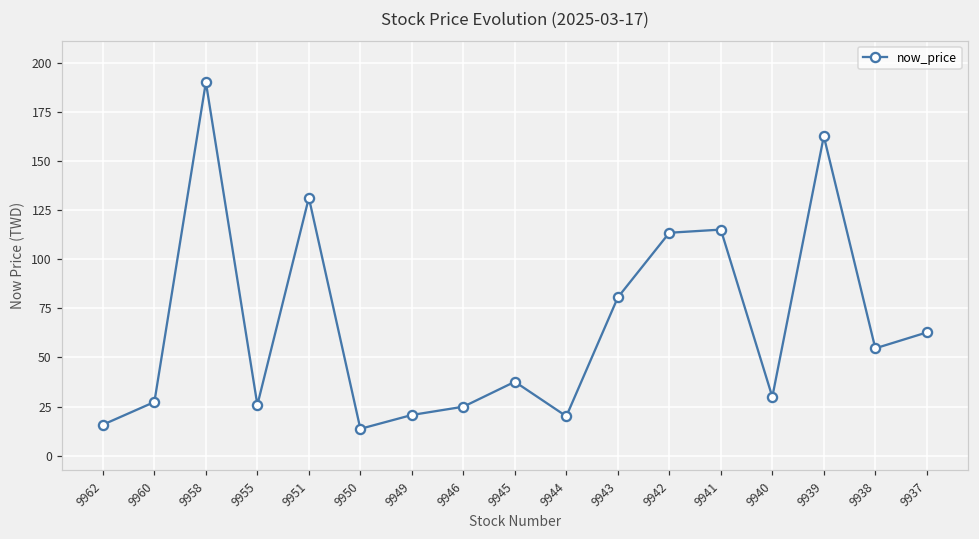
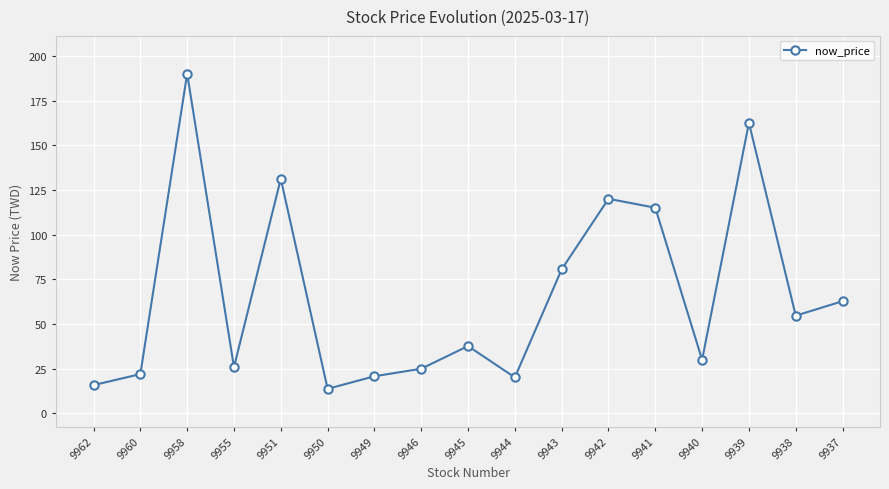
  {
    "9962": 16,
-   "9960": 27,
+   "9960": 22,
    "9958": 190,
    "9955": 26,
    "9951": 131,
    "9950": 14,
    "9949": 21,
    "9946": 25,
    "9945": 38,
    "9944": 20,
    "9943": 81,
-   "9942": 113,
+   "9942": 120,
    "9941": 115,
    "9940": 30,
    "9939": 163,
    "9938": 55,
    "9937": 63
  }
